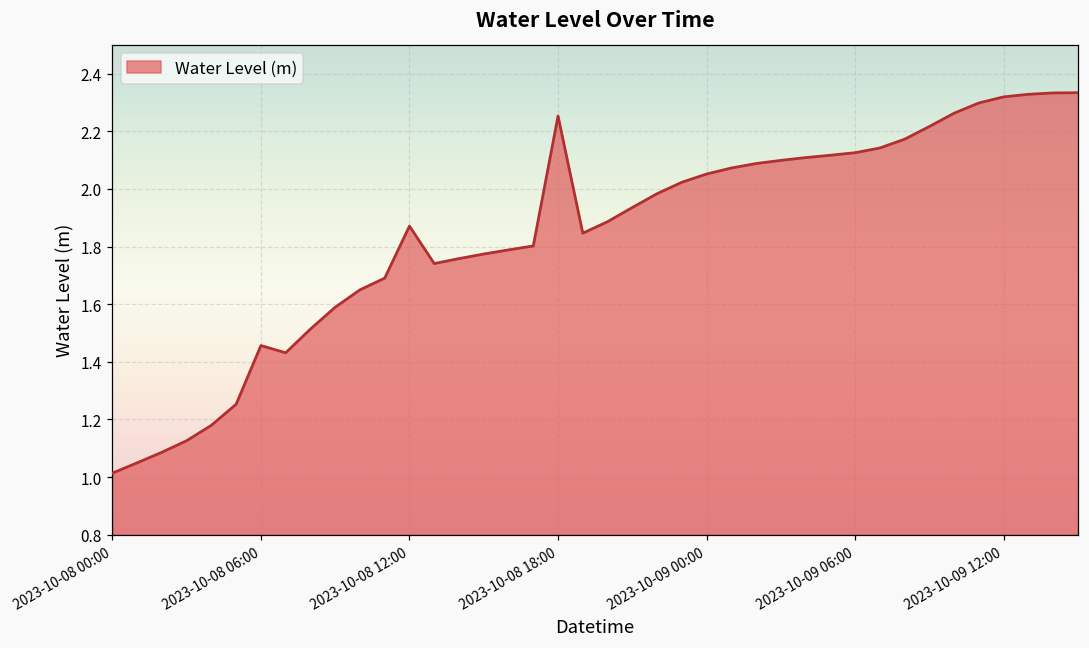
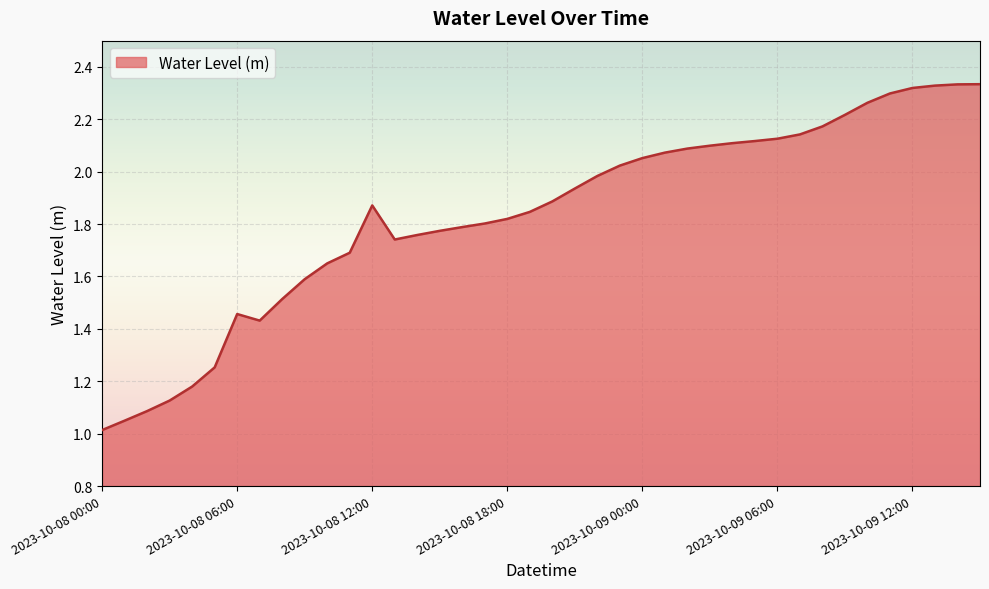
  {
    "2023-10-08 00:00": 1.01,
    "2023-10-08 06:00": 1.46,
    "2023-10-08 12:00": 1.87,
-   "2023-10-08 18:00": 2.25,
+   "2023-10-08 18:00": 1.82,
    "2023-10-09 00:00": 2.05,
    "2023-10-09 06:00": 2.13,
    "2023-10-09 12:00": 2.32
  }
